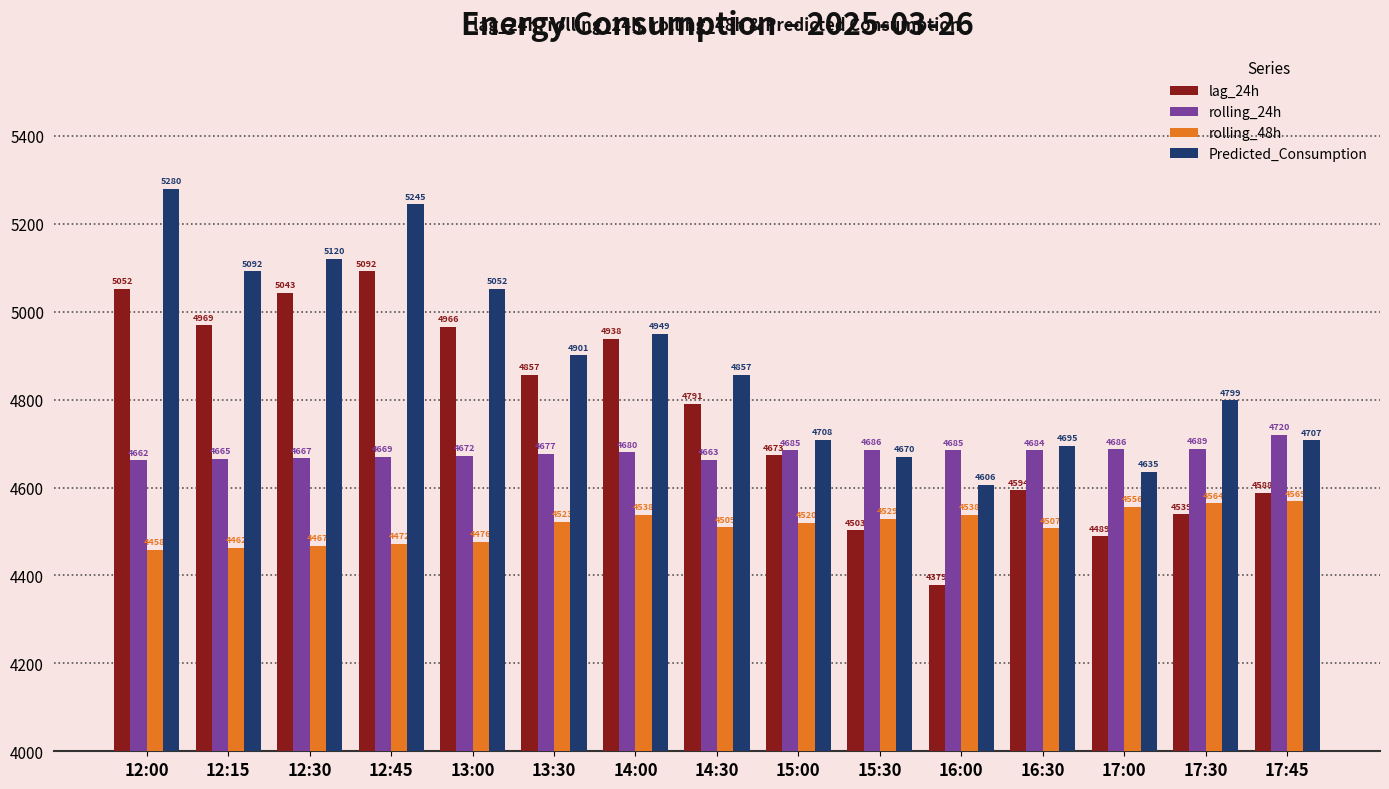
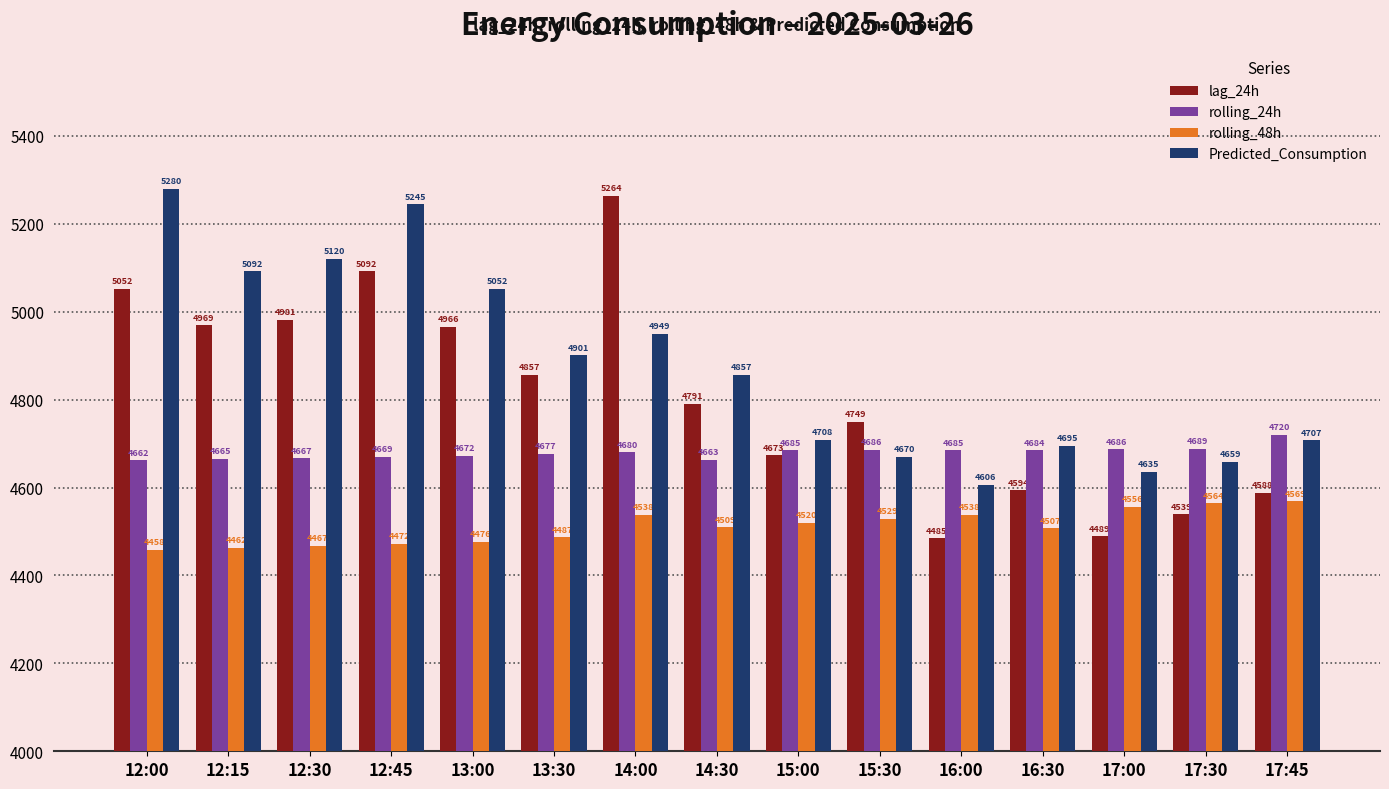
  {
    "lag_24h": {
      "12:00": 5052,
      "12:15": 4969,
-     "12:30": 5043,
+     "12:30": 4981,
      "12:45": 5092,
      "13:00": 4966,
      "13:30": 4857,
-     "14:00": 4938,
+     "14:00": 5264,
      "14:30": 4791,
      "15:00": 4673,
-     "15:30": 4503,
-     "16:00": 4379,
+     "15:30": 4749,
+     "16:00": 4485,
      "16:30": 4594,
      "17:00": 4489,
      "17:30": 4539,
      "17:45": 4588
    },
    "rolling_24h": {
      "12:00": 4662,
      "12:15": 4665,
      "12:30": 4667,
      "12:45": 4669,
      "13:00": 4672,
      "13:30": 4677,
      "14:00": 4680,
      "14:30": 4663,
      "15:00": 4685,
      "15:30": 4686,
      "16:00": 4685,
      "16:30": 4684,
      "17:00": 4686,
      "17:30": 4689,
      "17:45": 4720
    },
    "rolling_48h": {
      "12:00": 4458,
      "12:15": 4462,
      "12:30": 4467,
      "12:45": 4472,
      "13:00": 4476,
-     "13:30": 4523,
+     "13:30": 4487,
      "14:00": 4538,
      "14:30": 4509,
      "15:00": 4520,
      "15:30": 4529,
      "16:00": 4538,
      "16:30": 4507,
      "17:00": 4556,
      "17:30": 4564,
      "17:45": 4569
    },
    "Predicted_Consumption": {
      "12:00": 5280,
      "12:15": 5092,
      "12:30": 5120,
      "12:45": 5245,
      "13:00": 5052,
      "13:30": 4901,
      "14:00": 4949,
      "14:30": 4857,
      "15:00": 4708,
      "15:30": 4670,
      "16:00": 4606,
      "16:30": 4695,
      "17:00": 4635,
-     "17:30": 4799,
+     "17:30": 4659,
      "17:45": 4707
    }
  }
